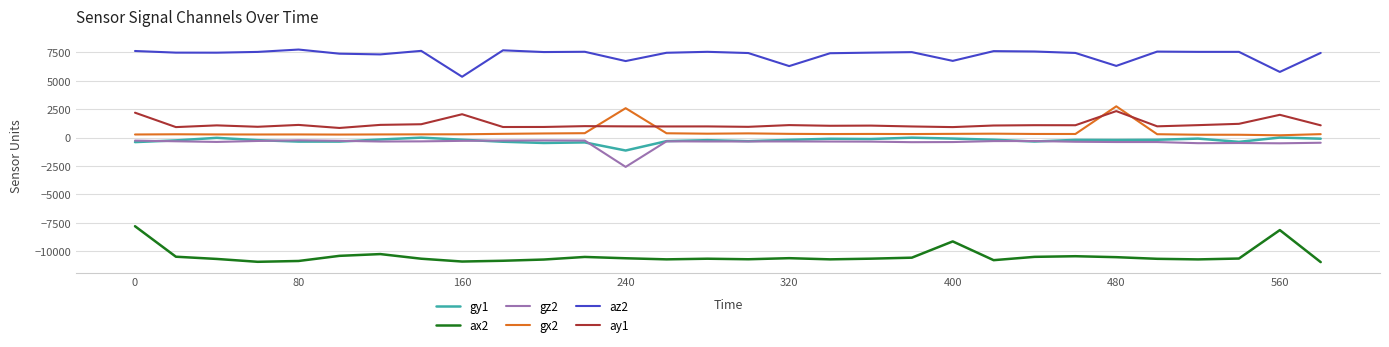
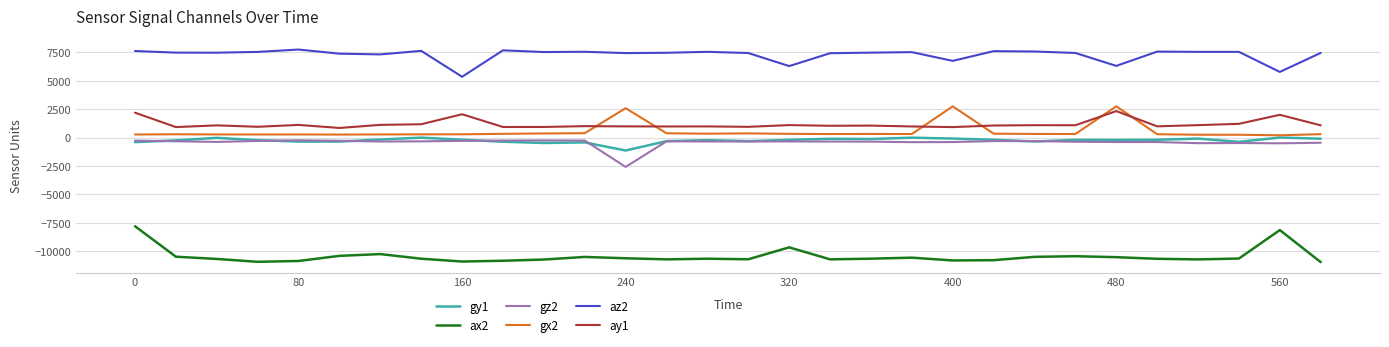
  {
    "gy1": {
      "240": -1100,
      "400": -100
    },
    "ax2": {
      "0": -7800,
      "80": -10900,
      "160": -10900,
      "240": -10600,
-     "320": -10600,
-     "400": -9100,
+     "320": -9700,
+     "400": -10800,
      "480": -10500,
      "560": -8100
    },
    "gz2": {
      "240": -2600,
      "400": -400,
      "560": -500
    },
    "gx2": {
      "0": 300,
      "80": 300,
      "160": 300,
      "240": 2600,
      "320": 300,
-     "400": 300,
+     "400": 2800,
      "480": 2800
    },
    "az2": {
      "0": 7600,
      "80": 7800,
      "160": 5400,
-     "240": 6700,
+     "240": 7400,
      "320": 6300,
      "400": 6800,
      "480": 6300,
      "560": 5800
    },
    "ay1": {
      "0": 2200,
      "80": 1100,
      "160": 2100,
      "240": 1000,
      "320": 1100,
      "400": 900,
      "480": 2300,
      "560": 2000
    }
  }
